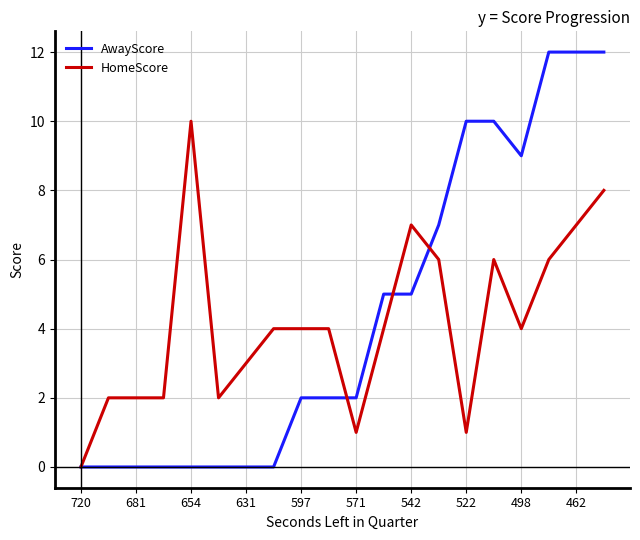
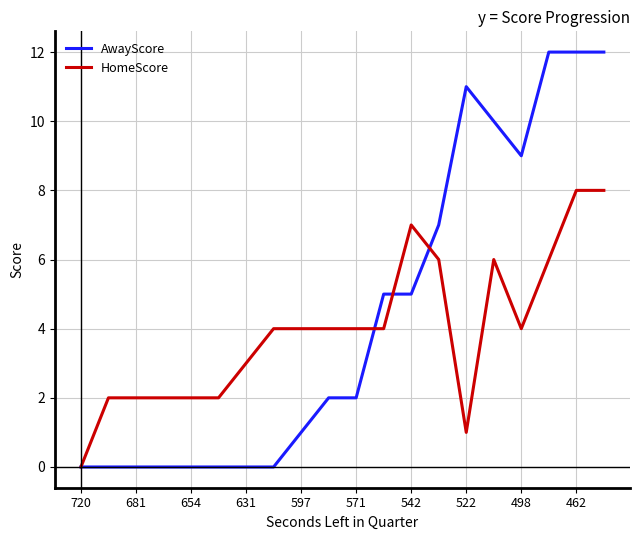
  {
    "AwayScore": {
      "681": 0,
      "654": 0,
      "631": 0,
-     "597": 2,
+     "597": 1,
      "571": 2,
      "542": 5,
-     "522": 10,
+     "522": 11,
      "498": 9,
      "462": 12
    },
    "HomeScore": {
      "681": 2,
-     "654": 10,
+     "654": 2,
      "631": 3,
      "597": 4,
-     "571": 1,
+     "571": 4,
      "542": 7,
      "522": 1,
      "498": 4,
-     "462": 7
+     "462": 8
    }
  }
